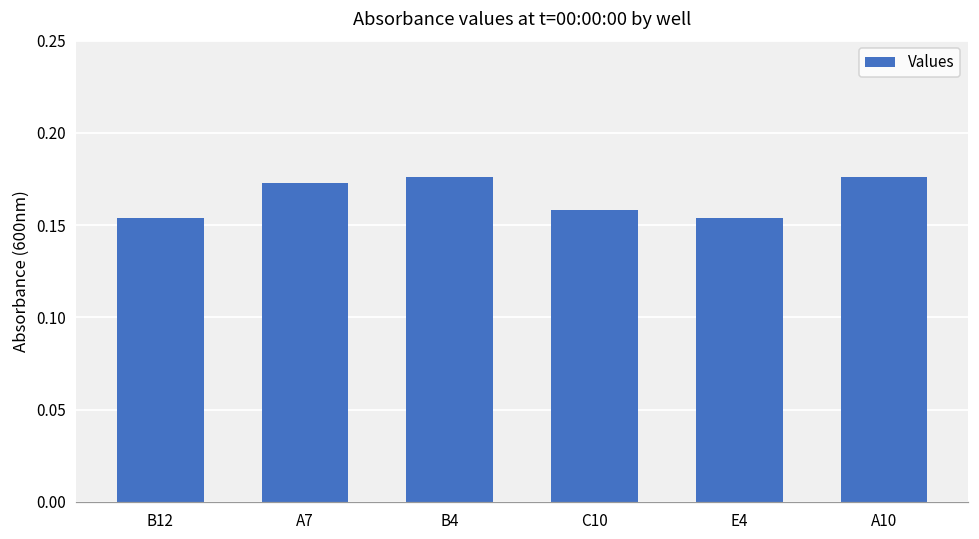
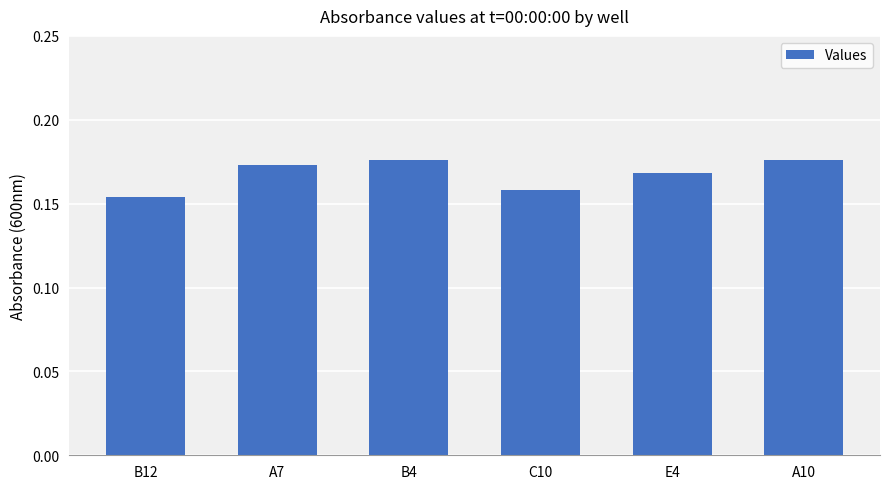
  {
    "B12": 0.154,
    "A7": 0.173,
    "B4": 0.176,
    "C10": 0.158,
-   "E4": 0.154,
+   "E4": 0.168,
    "A10": 0.176
  }
